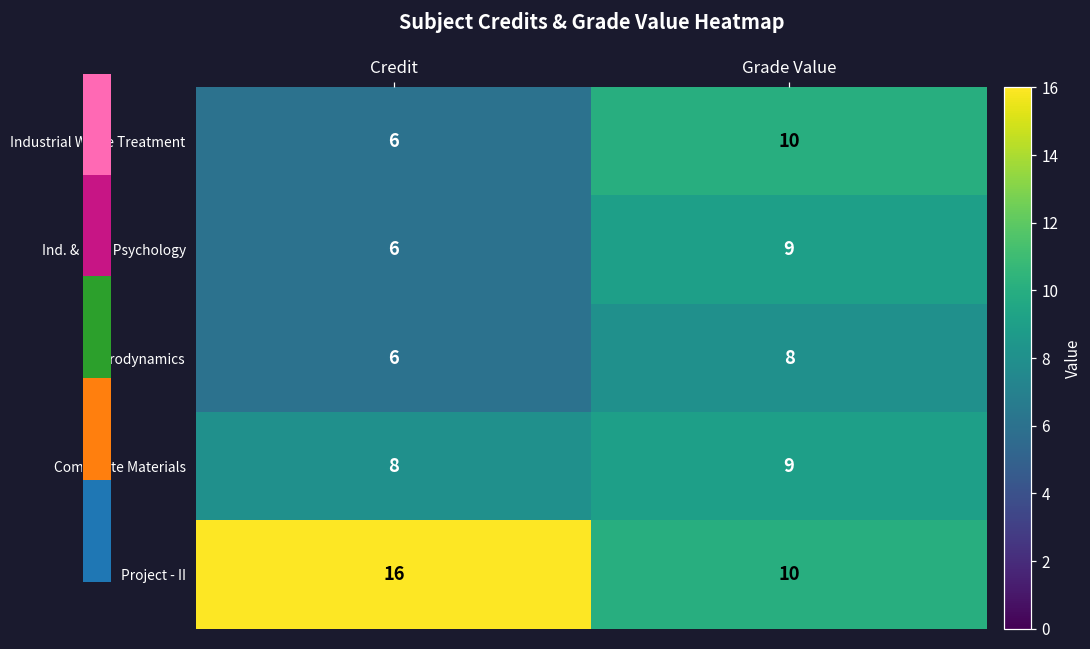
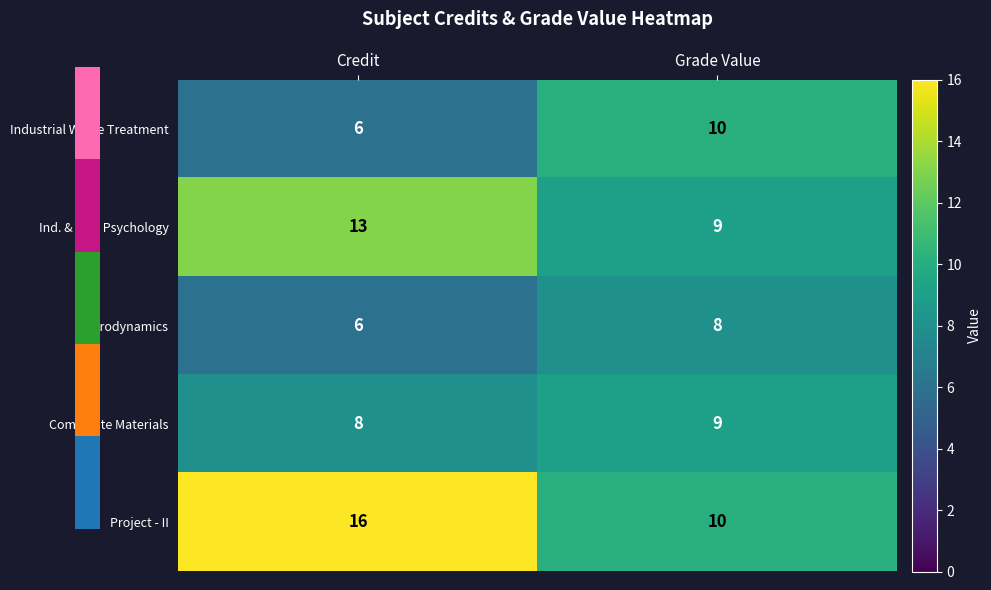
  {
    "Subject Credits & Grade Value Heatmap": {
      "Industrial Waste Treatment": {
        "Credit": 6,
        "Grade Value": 10
      },
      "Ind. & Org. Psychology": {
-       "Credit": 6,
+       "Credit": 13,
        "Grade Value": 9
      },
      "Aerodynamics": {
        "Credit": 6,
        "Grade Value": 8
      },
      "Composite Materials": {
        "Credit": 8,
        "Grade Value": 9
      },
      "Project - II": {
        "Credit": 16,
        "Grade Value": 10
      }
    }
  }
